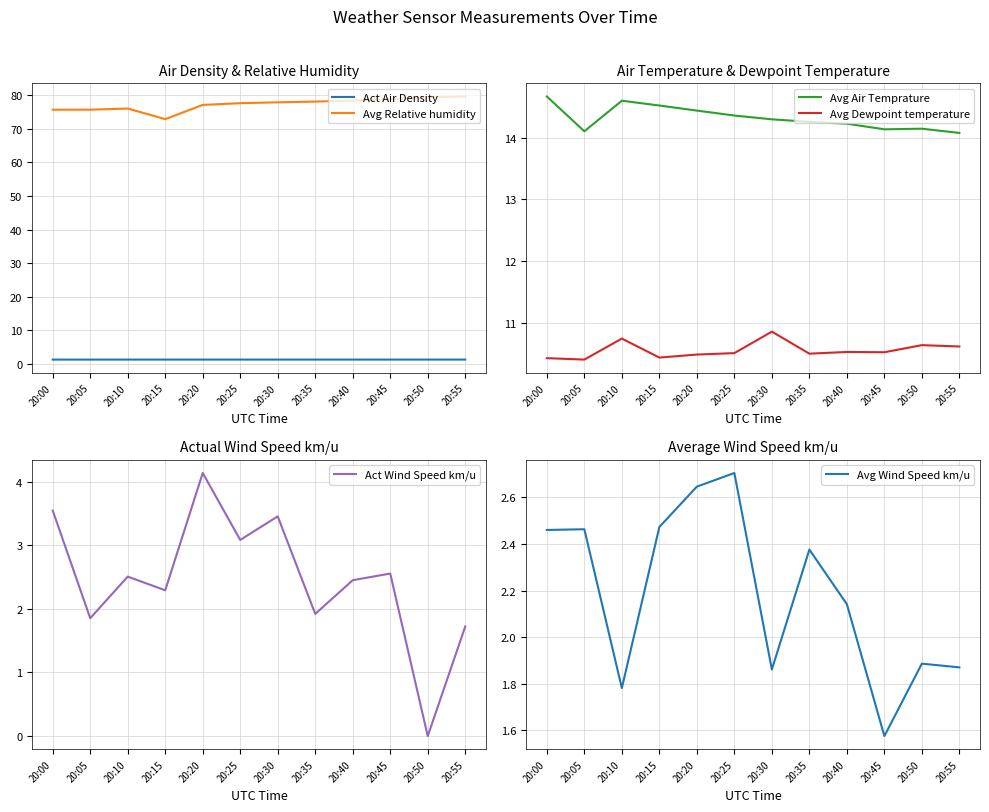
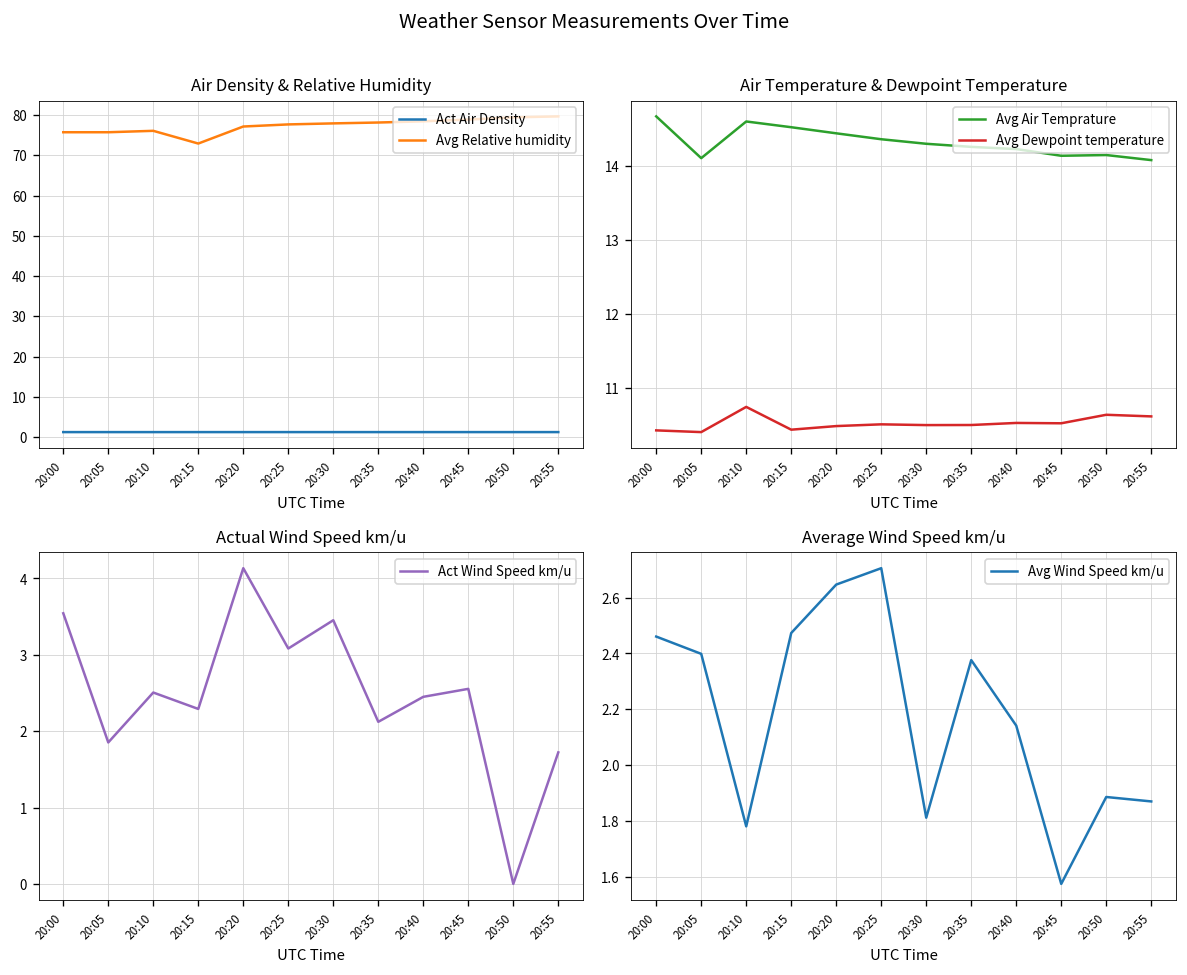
  {
    "Air Density & Relative Humidity": {
      "Act Air Density": {
        "20:00": 1,
        "20:05": 1,
        "20:10": 1,
        "20:15": 1,
        "20:20": 1,
        "20:25": 1,
        "20:30": 1,
        "20:35": 1,
        "20:40": 1,
        "20:45": 1,
        "20:50": 1,
        "20:55": 1
      },
      "Avg Relative humidity": {
        "20:00": 76,
        "20:05": 76,
        "20:10": 76,
        "20:15": 73,
        "20:20": 77,
        "20:25": 78,
        "20:30": 78,
        "20:35": 78
      }
    },
    "Air Temperature & Dewpoint Temperature": {
      "Avg Air Temprature": {
        "20:00": 14.7,
        "20:05": 14.1,
        "20:10": 14.6,
        "20:15": 14.5,
        "20:20": 14.4,
        "20:25": 14.4,
        "20:30": 14.3,
        "20:40": 14.2,
        "20:45": 14.1,
        "20:50": 14.1,
        "20:55": 14.1
      },
      "Avg Dewpoint temperature": {
        "20:00": 10.4,
        "20:05": 10.4,
        "20:10": 10.7,
        "20:15": 10.4,
        "20:20": 10.5,
        "20:25": 10.5,
-       "20:30": 10.9,
+       "20:30": 10.5,
        "20:35": 10.5,
        "20:40": 10.5,
        "20:45": 10.5,
        "20:50": 10.6,
        "20:55": 10.6
      }
    },
    "Actual Wind Speed km/u": {
      "20:00": 3.5,
      "20:05": 1.9,
      "20:10": 2.5,
      "20:15": 2.3,
      "20:20": 4.1,
      "20:25": 3.1,
      "20:30": 3.5,
-     "20:35": 1.9,
+     "20:35": 2.1,
      "20:40": 2.5,
      "20:45": 2.6,
      "20:50": 0.0,
      "20:55": 1.7
    },
    "Average Wind Speed km/u": {
      "20:00": 2.46,
-     "20:05": 2.46,
+     "20:05": 2.40,
      "20:10": 1.78,
      "20:15": 2.47,
      "20:20": 2.65,
      "20:25": 2.71,
-     "20:30": 1.86,
+     "20:30": 1.81,
      "20:35": 2.38,
      "20:40": 2.14,
      "20:45": 1.57,
      "20:50": 1.89,
      "20:55": 1.87
    }
  }
